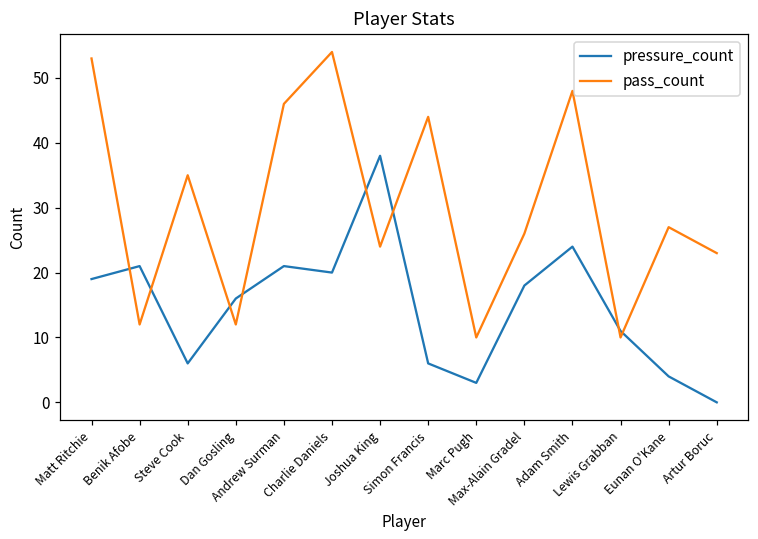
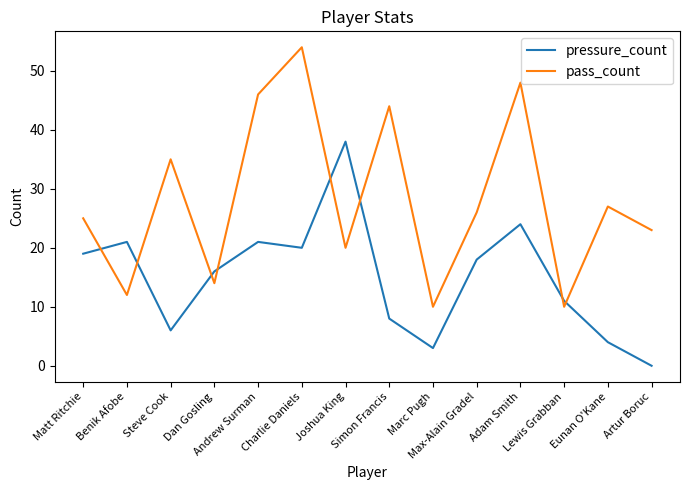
  {
    "pressure_count": {
      "Matt Ritchie": 19,
      "Benik Afobe": 21,
      "Steve Cook": 6,
      "Dan Gosling": 16,
      "Andrew Surman": 21,
      "Charlie Daniels": 20,
      "Joshua King": 38,
-     "Simon Francis": 6,
+     "Simon Francis": 8,
      "Marc Pugh": 3,
      "Max-Alain Gradel": 18,
      "Adam Smith": 24,
      "Lewis Grabban": 11,
      "Eunan O'Kane": 4,
      "Artur Boruc": 0
    },
    "pass_count": {
-     "Matt Ritchie": 53,
+     "Matt Ritchie": 25,
      "Benik Afobe": 12,
      "Steve Cook": 35,
-     "Dan Gosling": 12,
+     "Dan Gosling": 14,
      "Andrew Surman": 46,
      "Charlie Daniels": 54,
-     "Joshua King": 24,
+     "Joshua King": 20,
      "Simon Francis": 44,
      "Marc Pugh": 10,
      "Max-Alain Gradel": 26,
      "Adam Smith": 48,
      "Lewis Grabban": 10,
      "Eunan O'Kane": 27,
      "Artur Boruc": 23
    }
  }
